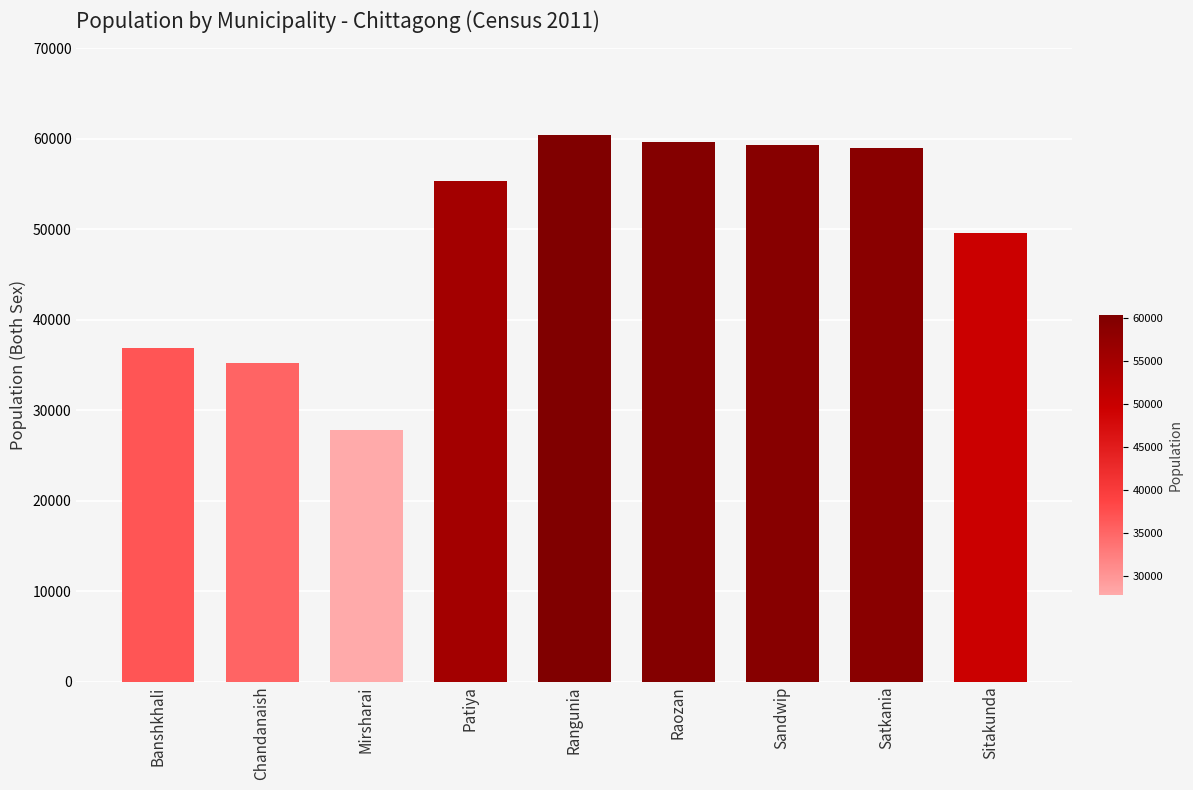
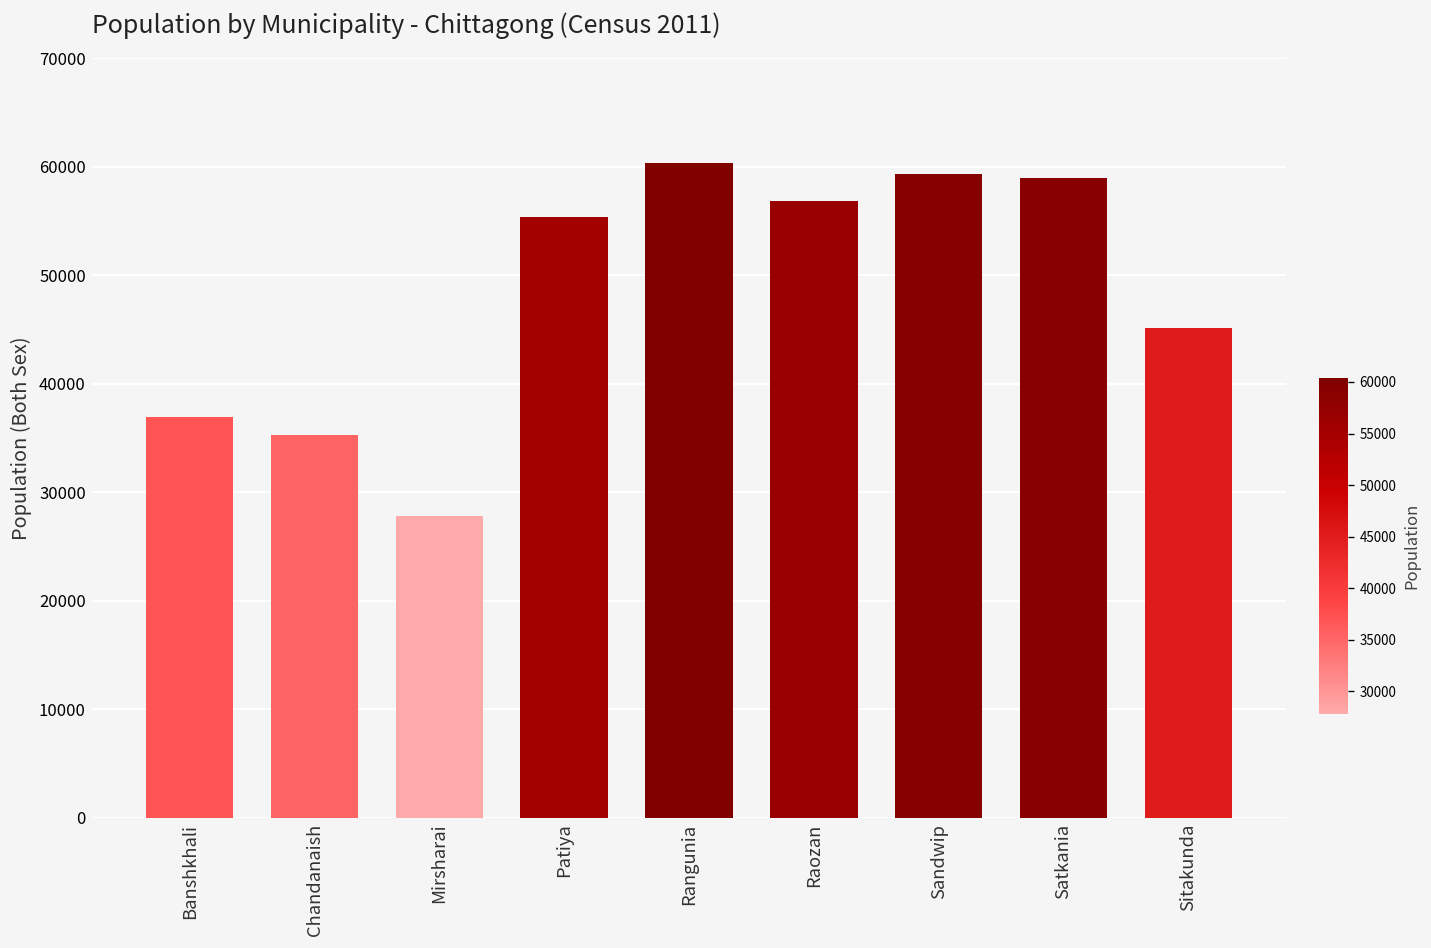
  {
    "Banshkhali": 37000,
    "Chandanaish": 35000,
    "Mirsharai": 28000,
    "Patiya": 55000,
    "Rangunia": 60000,
-   "Raozan": 60000,
+   "Raozan": 57000,
    "Sandwip": 59000,
    "Satkania": 59000,
-   "Sitakunda": 50000
+   "Sitakunda": 45000
  }
